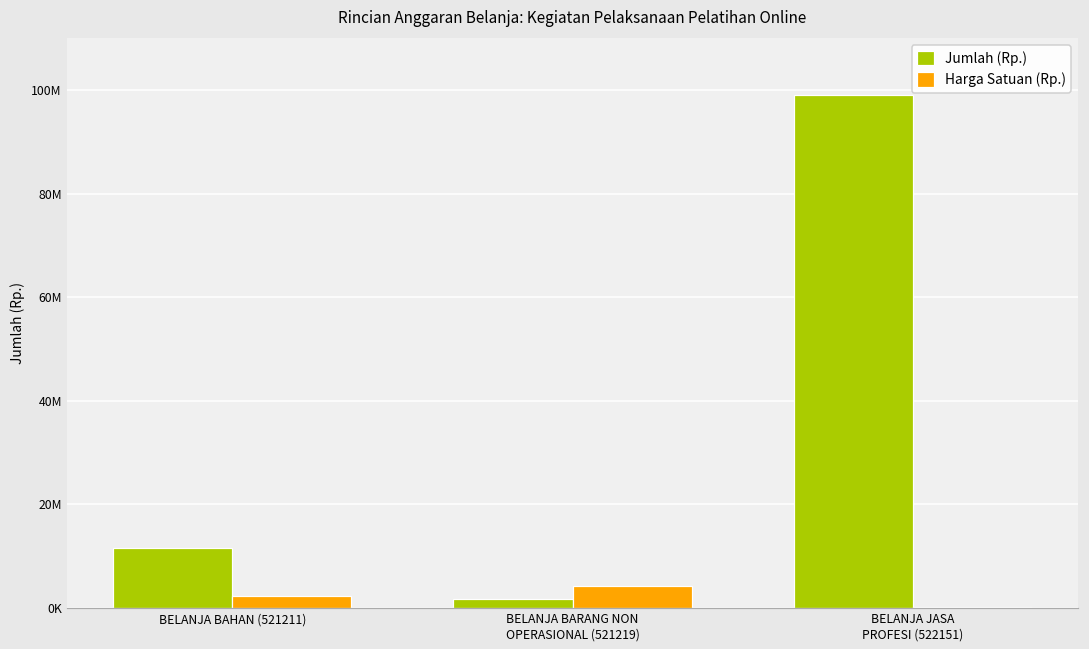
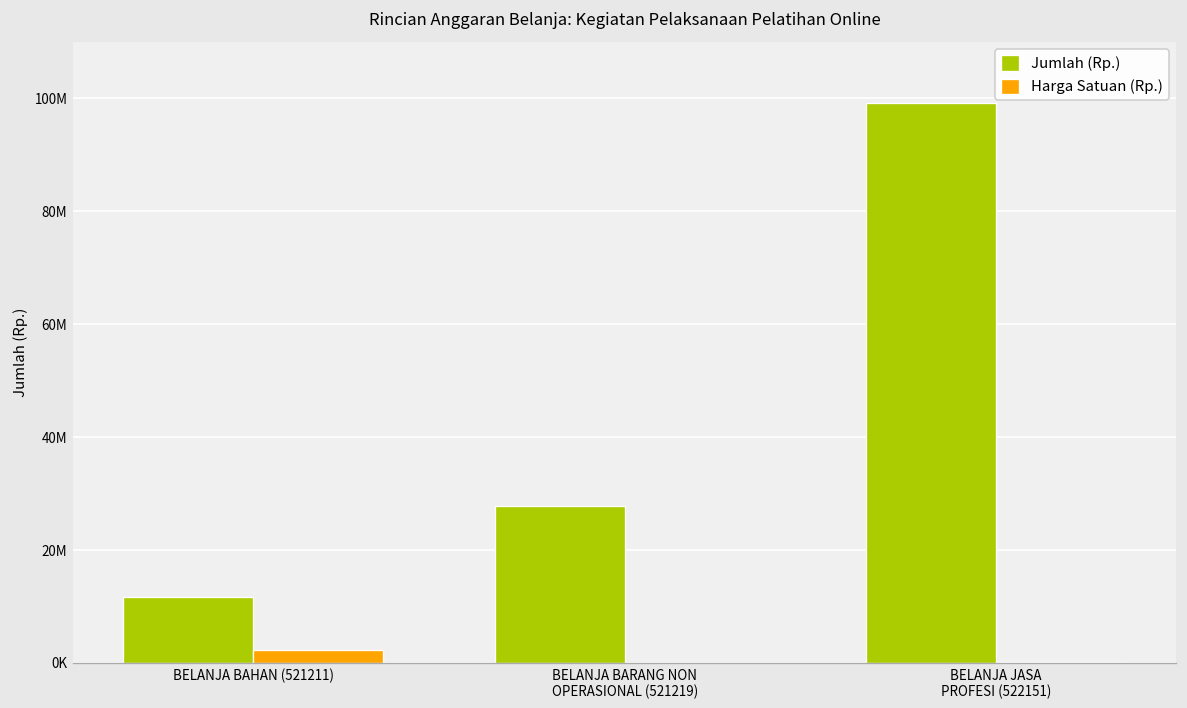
  {
    "Jumlah (Rp.)": {
      "BELANJA BAHAN (521211)": 12000000,
-     "BELANJA BARANG NON OPERASIONAL (521219)": 2000000,
+     "BELANJA BARANG NON OPERASIONAL (521219)": 28000000,
      "BELANJA JASA PROFESI (522151)": 99000000
    },
    "Harga Satuan (Rp.)": {
      "BELANJA BAHAN (521211)": 2000000,
-     "BELANJA BARANG NON OPERASIONAL (521219)": 4000000
+     "BELANJA BARANG NON OPERASIONAL (521219)": 0
    }
  }
